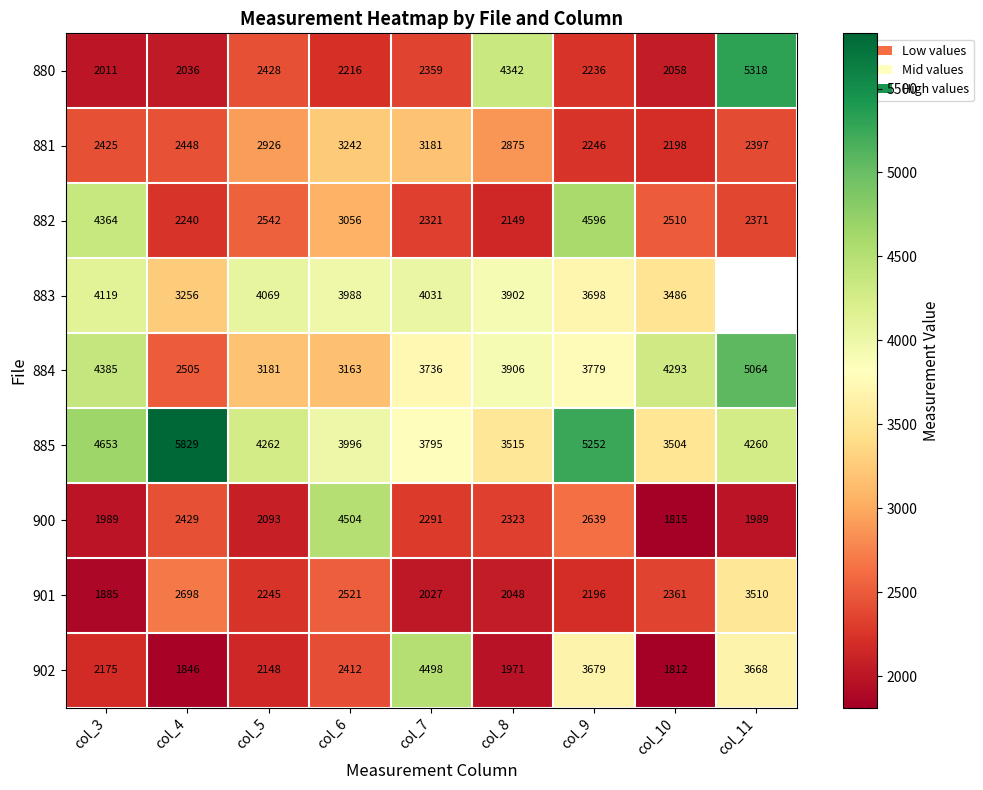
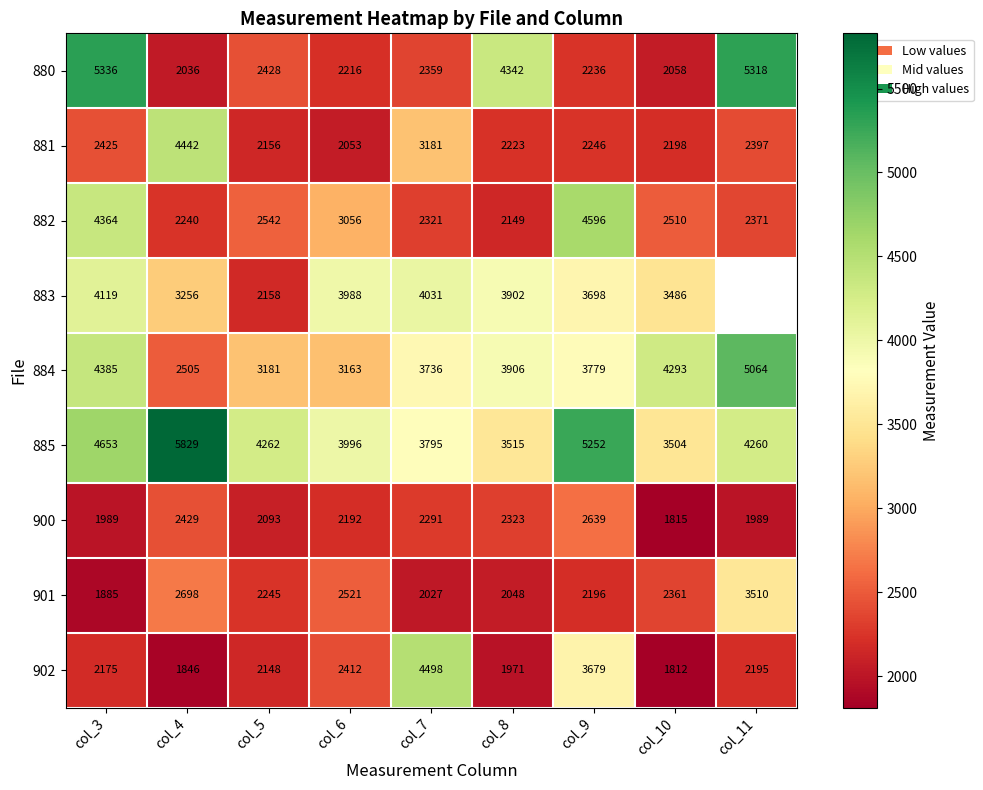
  {
    "880": {
-     "col_3": 2011,
+     "col_3": 5336,
      "col_4": 2036,
      "col_5": 2428,
      "col_6": 2216,
      "col_7": 2359,
      "col_8": 4342,
      "col_9": 2236,
      "col_10": 2058,
      "col_11": 5318
    },
    "881": {
      "col_3": 2425,
-     "col_4": 2448,
-     "col_5": 2926,
-     "col_6": 3242,
+     "col_4": 4442,
+     "col_5": 2156,
+     "col_6": 2053,
      "col_7": 3181,
-     "col_8": 2875,
+     "col_8": 2223,
      "col_9": 2246,
      "col_10": 2198,
      "col_11": 2397
    },
    "882": {
      "col_3": 4364,
      "col_4": 2240,
      "col_5": 2542,
      "col_6": 3056,
      "col_7": 2321,
      "col_8": 2149,
      "col_9": 4596,
      "col_10": 2510,
      "col_11": 2371
    },
    "883": {
      "col_3": 4119,
      "col_4": 3256,
-     "col_5": 4069,
+     "col_5": 2158,
      "col_6": 3988,
      "col_7": 4031,
      "col_8": 3902,
      "col_9": 3698,
      "col_10": 3486
    },
    "884": {
      "col_3": 4385,
      "col_4": 2505,
      "col_5": 3181,
      "col_6": 3163,
      "col_7": 3736,
      "col_8": 3906,
      "col_9": 3779,
      "col_10": 4293,
      "col_11": 5064
    },
    "885": {
      "col_3": 4653,
      "col_4": 5829,
      "col_5": 4262,
      "col_6": 3996,
      "col_7": 3795,
      "col_8": 3515,
      "col_9": 5252,
      "col_10": 3504,
      "col_11": 4260
    },
    "900": {
      "col_3": 1989,
      "col_4": 2429,
      "col_5": 2093,
-     "col_6": 4504,
+     "col_6": 2192,
      "col_7": 2291,
      "col_8": 2323,
      "col_9": 2639,
      "col_10": 1815,
      "col_11": 1989
    },
    "901": {
      "col_3": 1885,
      "col_4": 2698,
      "col_5": 2245,
      "col_6": 2521,
      "col_7": 2027,
      "col_8": 2048,
      "col_9": 2196,
      "col_10": 2361,
      "col_11": 3510
    },
    "902": {
      "col_3": 2175,
      "col_4": 1846,
      "col_5": 2148,
      "col_6": 2412,
      "col_7": 4498,
      "col_8": 1971,
      "col_9": 3679,
      "col_10": 1812,
-     "col_11": 3668
+     "col_11": 2195
    }
  }
